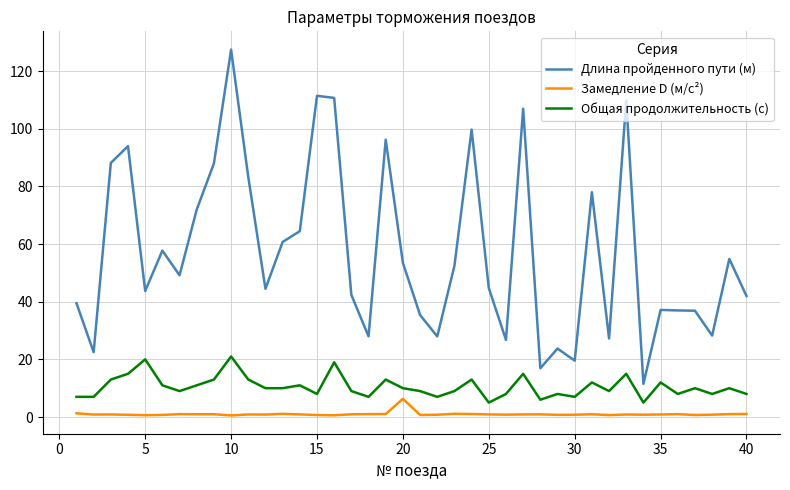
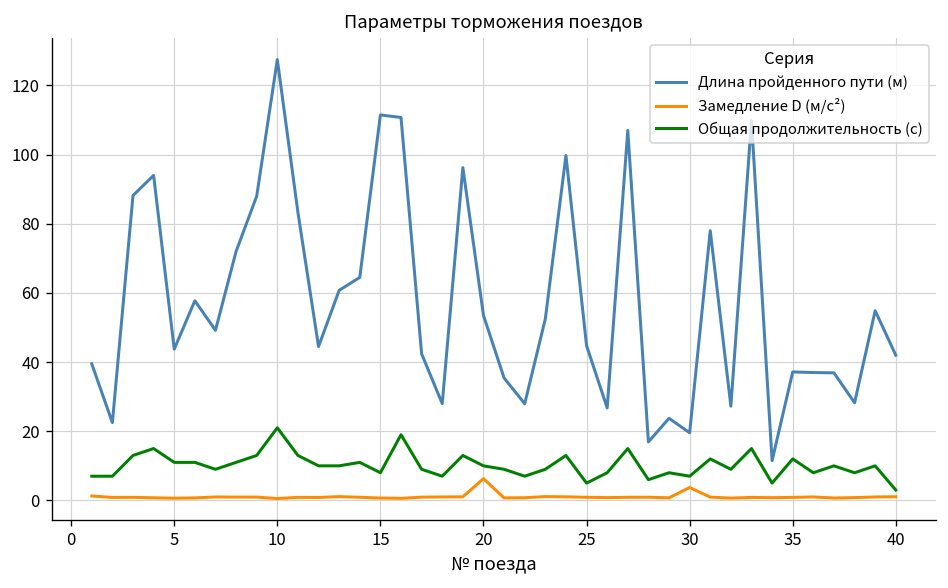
  {
    "Длина пройденного пути (м)": {
      "5": 44,
      "10": 128,
      "15": 111,
      "20": 54,
      "25": 45,
      "30": 20,
      "35": 37,
      "40": 42
    },
    "Замедление D (м/с²)": {
      "5": 1,
      "10": 1,
      "15": 1,
      "20": 6,
      "25": 1,
-     "30": 1,
+     "30": 4,
      "35": 1,
      "40": 1
    },
    "Общая продолжительность (с)": {
-     "5": 20,
+     "5": 11,
      "10": 21,
      "15": 8,
      "20": 10,
      "25": 5,
      "30": 7,
      "35": 12,
-     "40": 8
+     "40": 3
    }
  }
